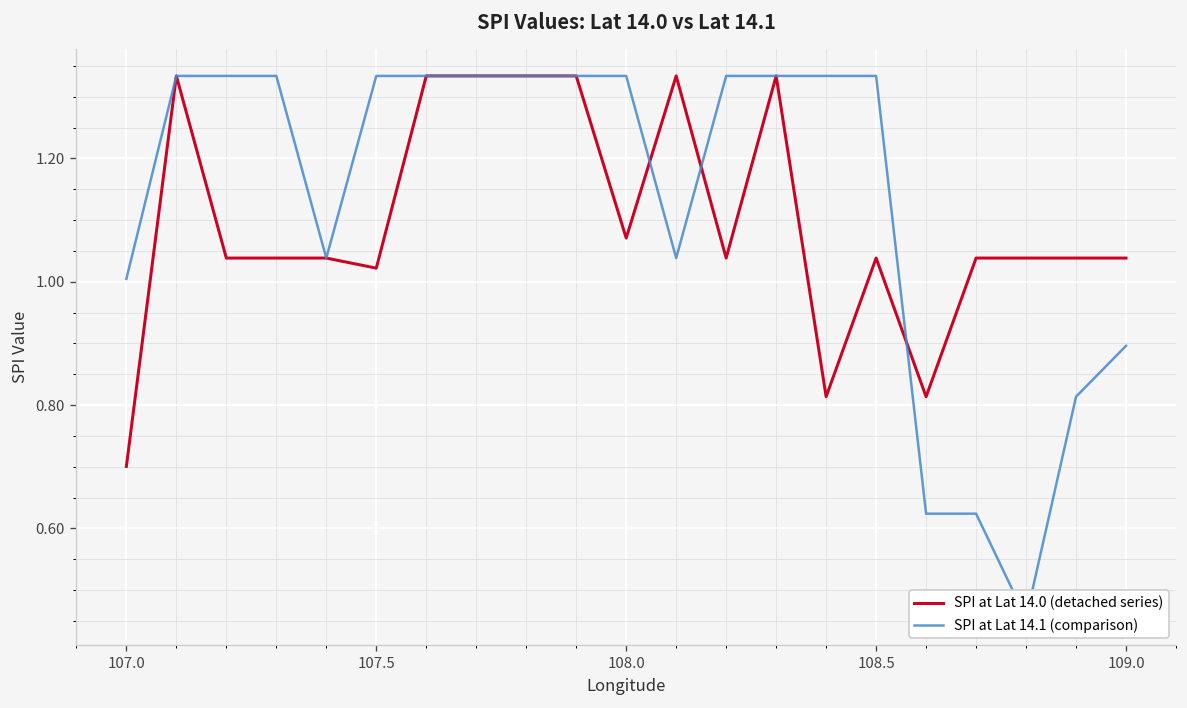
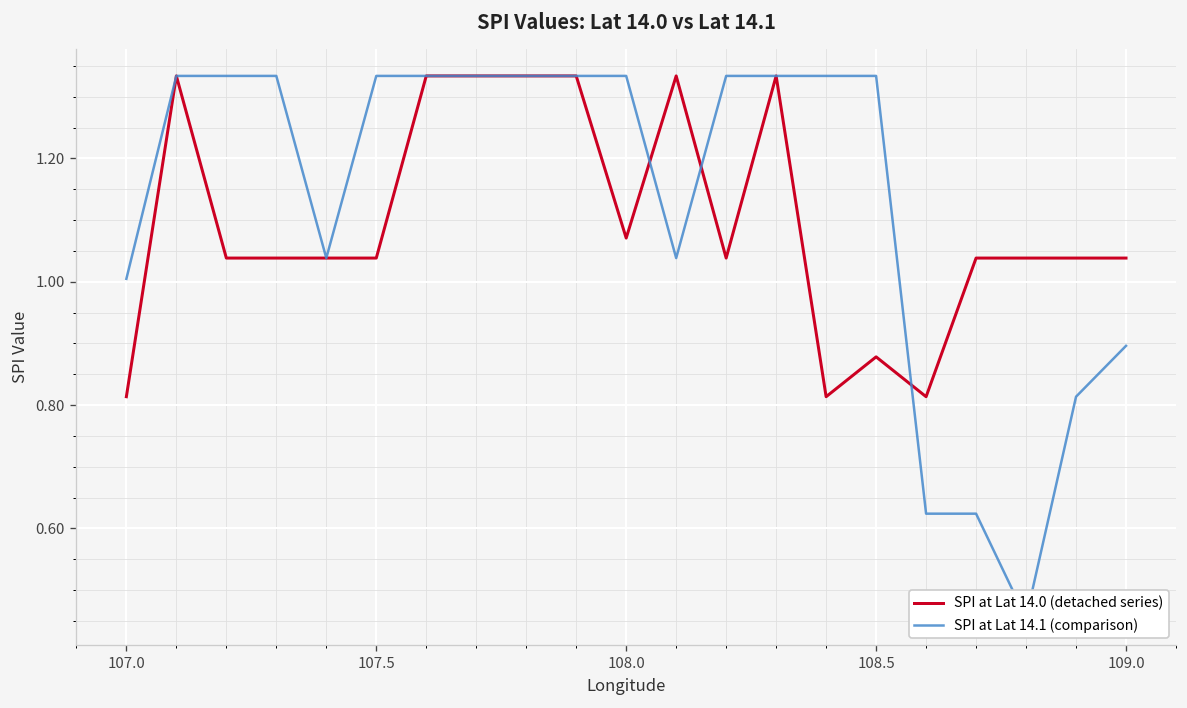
  {
    "SPI at Lat 14.0 (detached series)": {
-     "107.0": 0.70,
-     "107.5": 1.02,
+     "107.0": 0.81,
+     "107.5": 1.04,
      "108.0": 1.07,
-     "108.5": 1.04,
+     "108.5": 0.88,
      "109.0": 1.04
    },
    "SPI at Lat 14.1 (comparison)": {
      "107.0": 1.00,
      "107.5": 1.33,
      "108.0": 1.33,
      "108.5": 1.33,
      "109.0": 0.90
    }
  }
